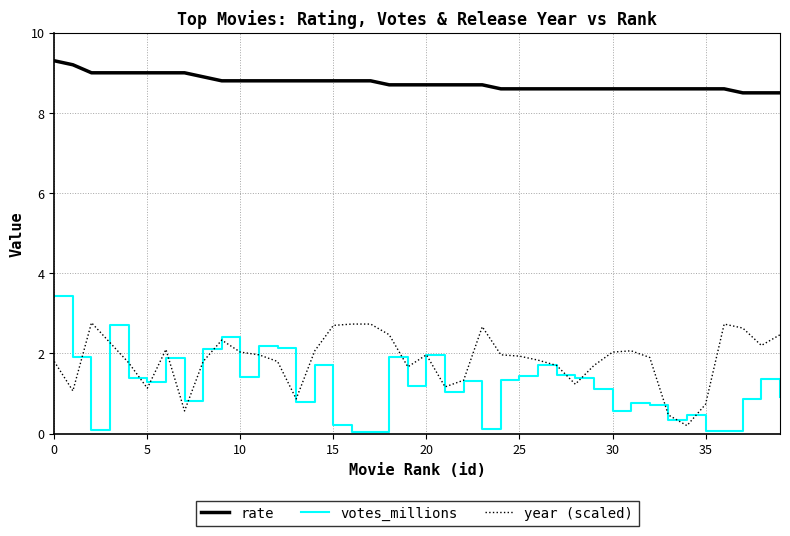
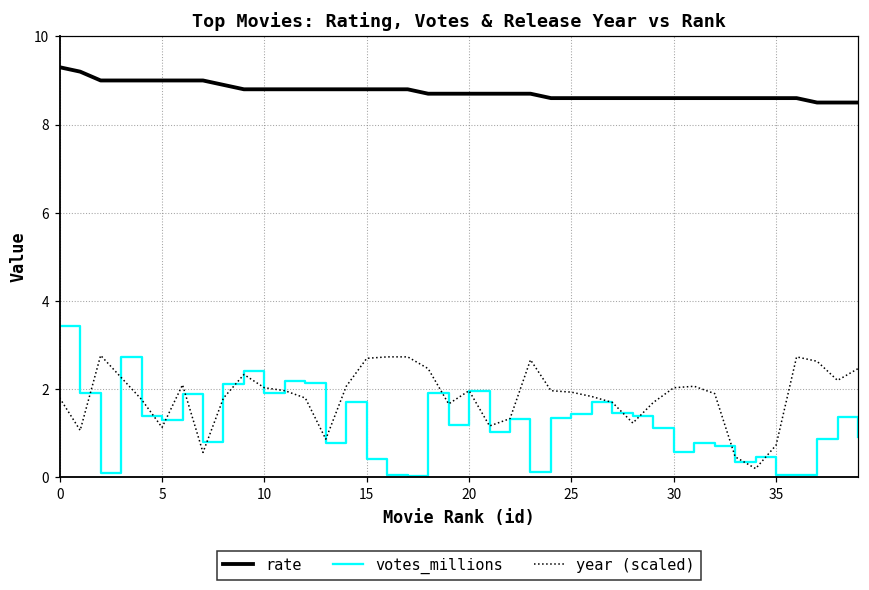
  {
    "votes_millions": {
      "0": 3.4,
      "5": 1.3,
-     "10": 1.4,
-     "15": 0.2,
+     "10": 1.9,
+     "15": 0.4,
      "25": 1.4,
      "30": 0.6,
      "35": 0.1
    }
  }
